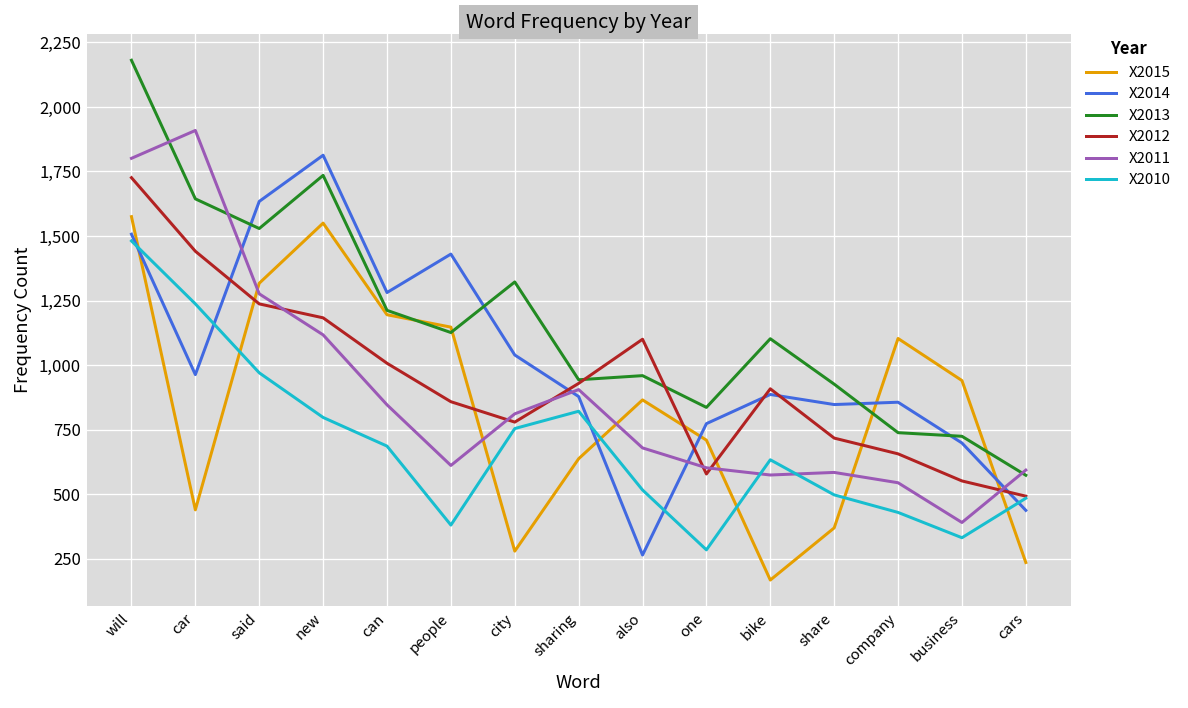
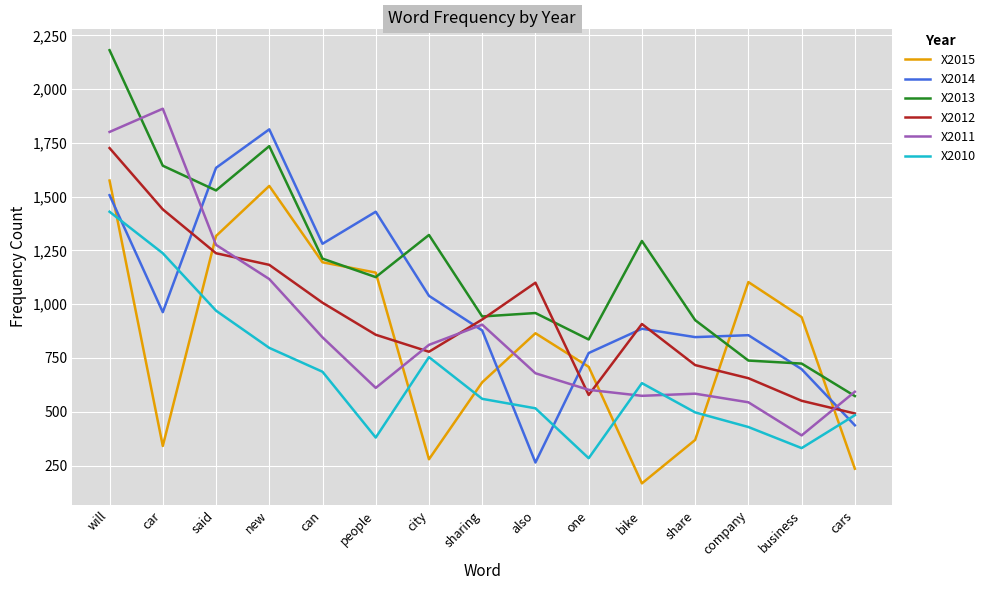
  {
    "X2015": {
      "will": "1,580",
-     "car": "440",
+     "car": "340",
      "said": "1,320",
      "new": "1,550",
      "can": "1,200",
      "people": "1,150",
      "city": "280",
      "sharing": "640",
      "also": "870",
      "one": "710",
      "bike": "170",
      "share": "370",
      "company": "1,100",
      "business": "940",
      "cars": "240"
    },
    "X2014": {
      "will": "1,510",
      "car": "960",
      "said": "1,630",
      "new": "1,810",
      "can": "1,280",
      "people": "1,430",
      "city": "1,040",
      "sharing": "880",
      "also": "260",
      "one": "770",
      "bike": "890",
      "share": "850",
      "company": "860",
      "business": "700",
      "cars": "440"
    },
    "X2013": {
      "will": "2,180",
      "car": "1,640",
      "said": "1,530",
      "new": "1,740",
      "can": "1,210",
      "people": "1,130",
      "city": "1,320",
      "sharing": "940",
      "also": "960",
      "one": "840",
-     "bike": "1,100",
+     "bike": "1,290",
      "share": "930",
      "company": "740",
      "business": "720",
      "cars": "570"
    },
    "X2012": {
      "will": "1,730",
      "car": "1,440",
      "said": "1,240",
      "new": "1,180",
      "can": "1,010",
      "people": "860",
      "city": "780",
      "sharing": "930",
      "also": "1,100",
      "one": "580",
      "bike": "910",
      "share": "720",
      "company": "660",
      "business": "550"
    },
    "X2011": {
      "will": "1,800",
      "car": "1,910",
      "said": "1,280",
      "new": "1,120",
      "can": "850",
      "people": "610",
      "city": "810",
      "sharing": "910",
      "also": "680",
      "one": "600",
      "bike": "570",
      "share": "580",
      "company": "540",
      "business": "390",
      "cars": "590"
    },
    "X2010": {
-     "will": "1,480",
+     "will": "1,430",
      "car": "1,240",
      "said": "970",
      "new": "800",
      "can": "690",
      "people": "380",
      "city": "750",
-     "sharing": "820",
+     "sharing": "560",
      "also": "520",
      "one": "280",
      "bike": "630",
      "share": "500",
      "company": "430",
      "business": "330"
    }
  }
